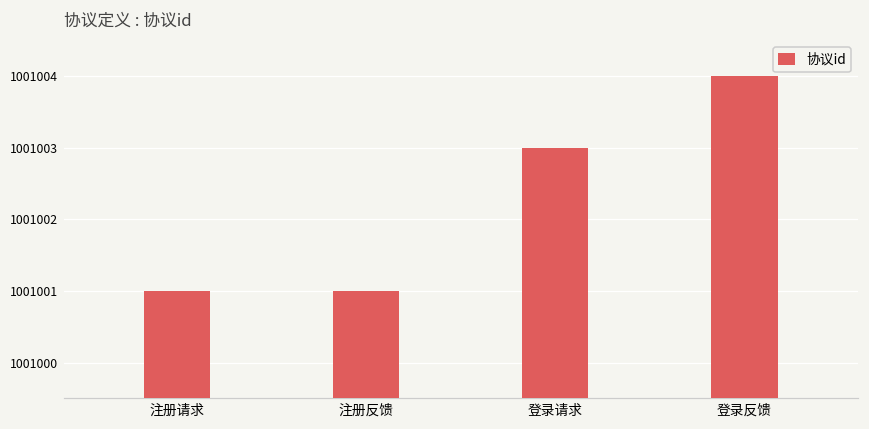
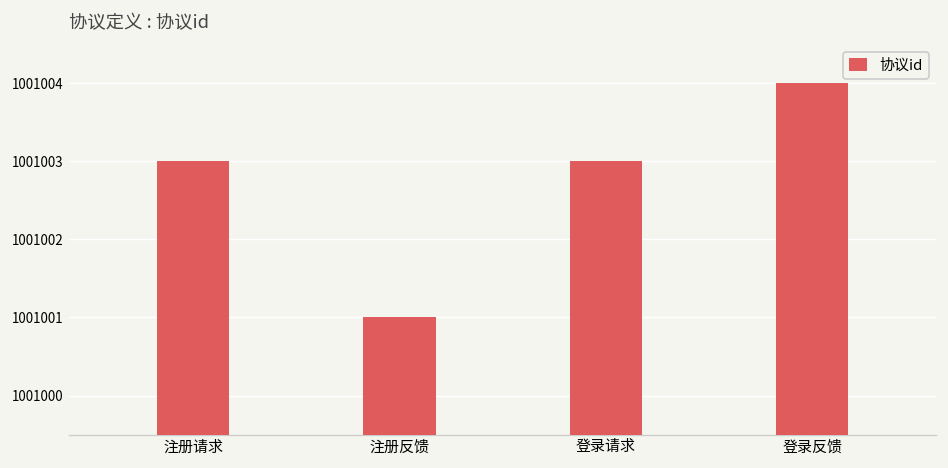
  {
-   "注册请求": 1001001,
+   "注册请求": 1001003,
    "注册反馈": 1001001,
    "登录请求": 1001003,
    "登录反馈": 1001004
  }
